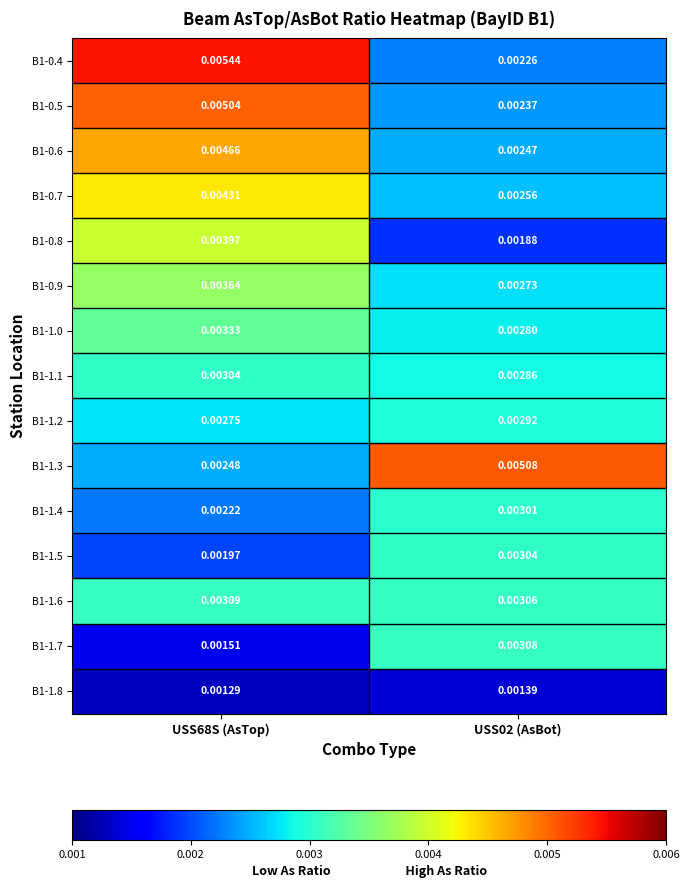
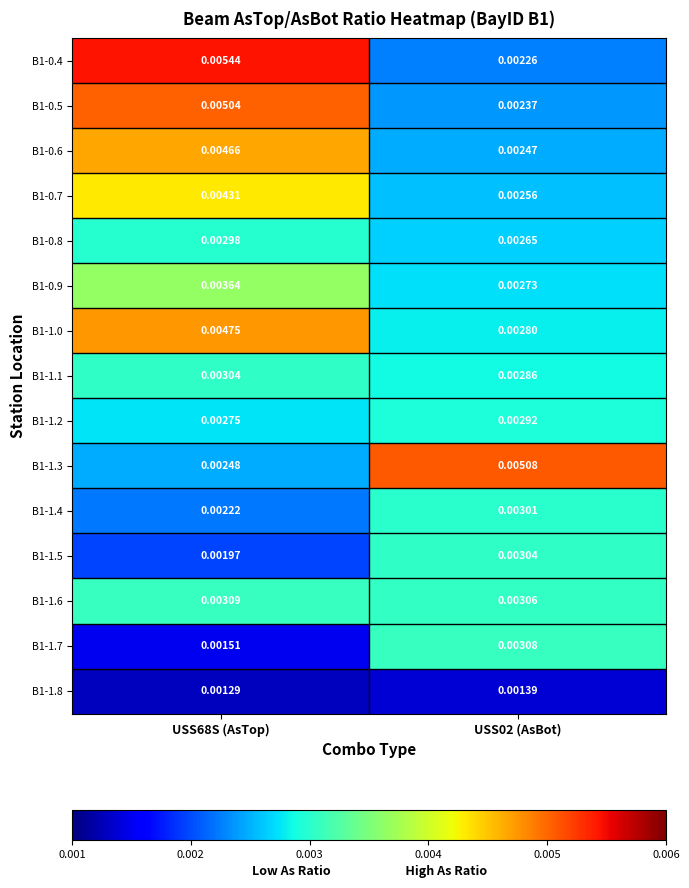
  {
    "B1-0.4": {
      "USS68S (AsTop)": 0.00544,
      "USS02 (AsBot)": 0.00226
    },
    "B1-0.5": {
      "USS68S (AsTop)": 0.00504,
      "USS02 (AsBot)": 0.00237
    },
    "B1-0.6": {
      "USS68S (AsTop)": 0.00466,
      "USS02 (AsBot)": 0.00247
    },
    "B1-0.7": {
      "USS68S (AsTop)": 0.00431,
      "USS02 (AsBot)": 0.00256
    },
    "B1-0.8": {
-     "USS68S (AsTop)": 0.00397,
-     "USS02 (AsBot)": 0.00188
+     "USS68S (AsTop)": 0.00298,
+     "USS02 (AsBot)": 0.00265
    },
    "B1-0.9": {
      "USS68S (AsTop)": 0.00364,
      "USS02 (AsBot)": 0.00273
    },
    "B1-1.0": {
-     "USS68S (AsTop)": 0.00333,
+     "USS68S (AsTop)": 0.00475,
      "USS02 (AsBot)": 0.00280
    },
    "B1-1.1": {
      "USS68S (AsTop)": 0.00304,
      "USS02 (AsBot)": 0.00286
    },
    "B1-1.2": {
      "USS68S (AsTop)": 0.00275,
      "USS02 (AsBot)": 0.00292
    },
    "B1-1.3": {
      "USS68S (AsTop)": 0.00248,
      "USS02 (AsBot)": 0.00508
    },
    "B1-1.4": {
      "USS68S (AsTop)": 0.00222,
      "USS02 (AsBot)": 0.00301
    },
    "B1-1.5": {
      "USS68S (AsTop)": 0.00197,
      "USS02 (AsBot)": 0.00304
    },
    "B1-1.6": {
      "USS68S (AsTop)": 0.00309,
      "USS02 (AsBot)": 0.00306
    },
    "B1-1.7": {
      "USS68S (AsTop)": 0.00151,
      "USS02 (AsBot)": 0.00308
    },
    "B1-1.8": {
      "USS68S (AsTop)": 0.00129,
      "USS02 (AsBot)": 0.00139
    }
  }
